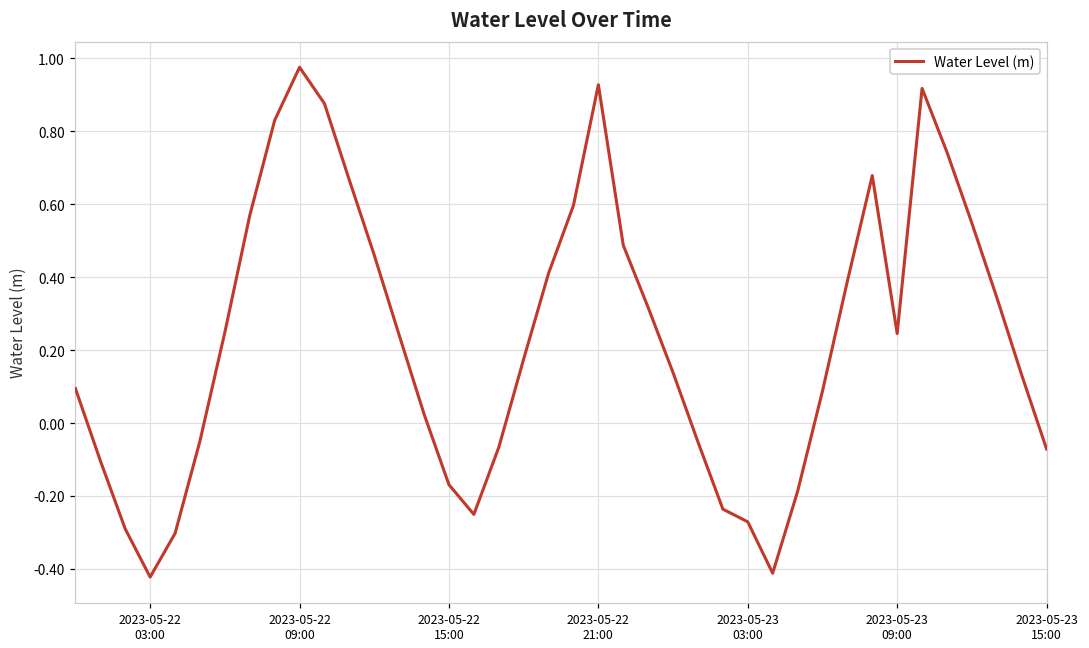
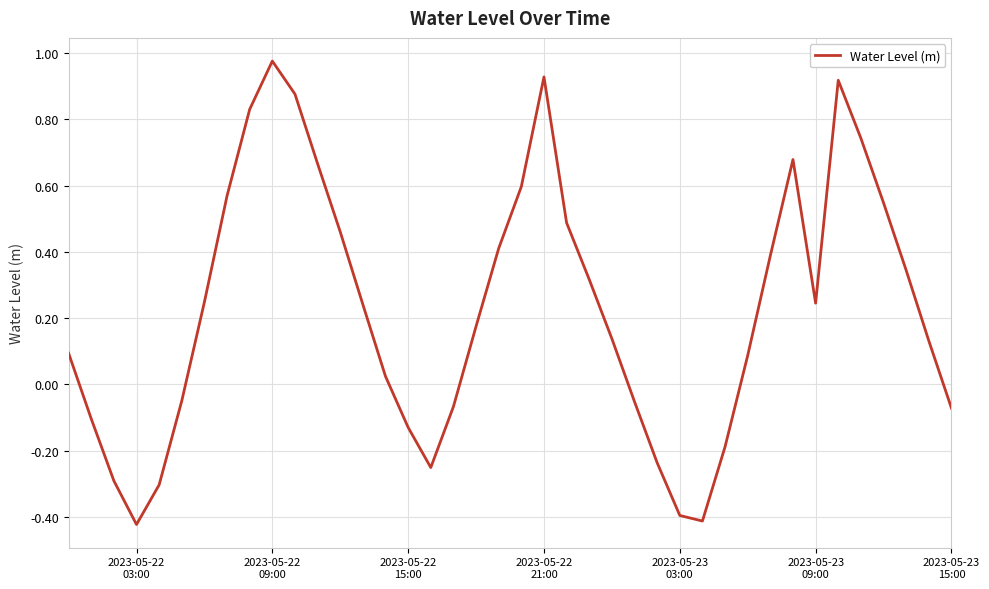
  {
    "2023-05-22 03:00": -0.42,
    "2023-05-22 09:00": 0.98,
-   "2023-05-22 15:00": -0.17,
+   "2023-05-22 15:00": -0.13,
    "2023-05-22 21:00": 0.93,
-   "2023-05-23 03:00": -0.27,
+   "2023-05-23 03:00": -0.40,
    "2023-05-23 09:00": 0.25,
    "2023-05-23 15:00": -0.07
  }
